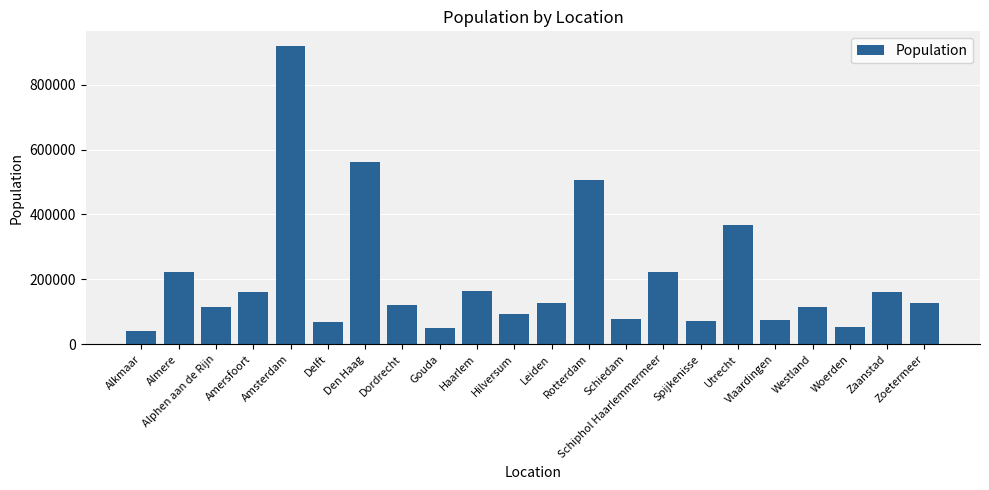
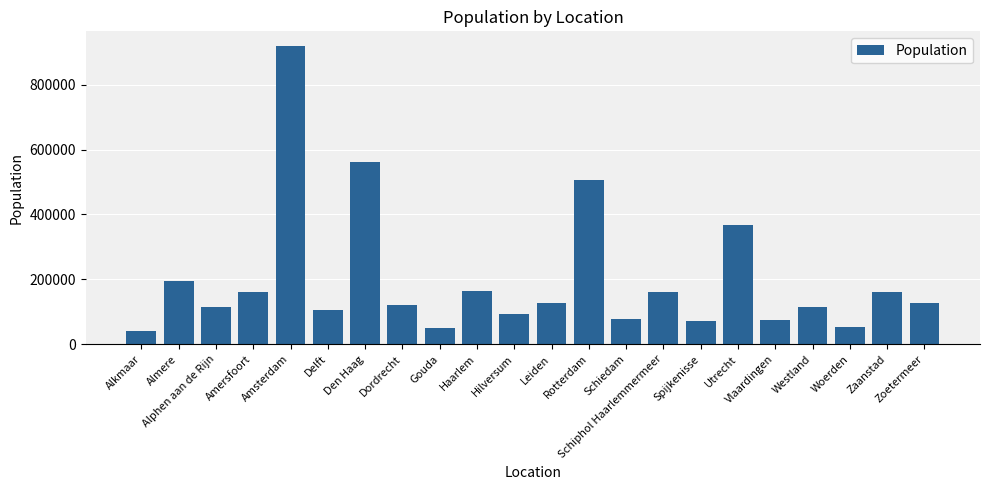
  {
    "Alkmaar": 40000,
-   "Almere": 220000,
+   "Almere": 190000,
    "Alphen aan de Rijn": 110000,
    "Amersfoort": 160000,
    "Amsterdam": 920000,
-   "Delft": 70000,
+   "Delft": 110000,
    "Den Haag": 560000,
    "Dordrecht": 120000,
    "Gouda": 50000,
    "Haarlem": 170000,
    "Hilversum": 90000,
    "Leiden": 130000,
    "Rotterdam": 510000,
    "Schiedam": 80000,
-   "Schiphol Haarlemmermeer": 220000,
+   "Schiphol Haarlemmermeer": 160000,
    "Spijkenisse": 70000,
    "Utrecht": 370000,
    "Vlaardingen": 80000,
    "Westland": 110000,
    "Woerden": 50000,
    "Zaanstad": 160000,
    "Zoetermeer": 130000
  }
